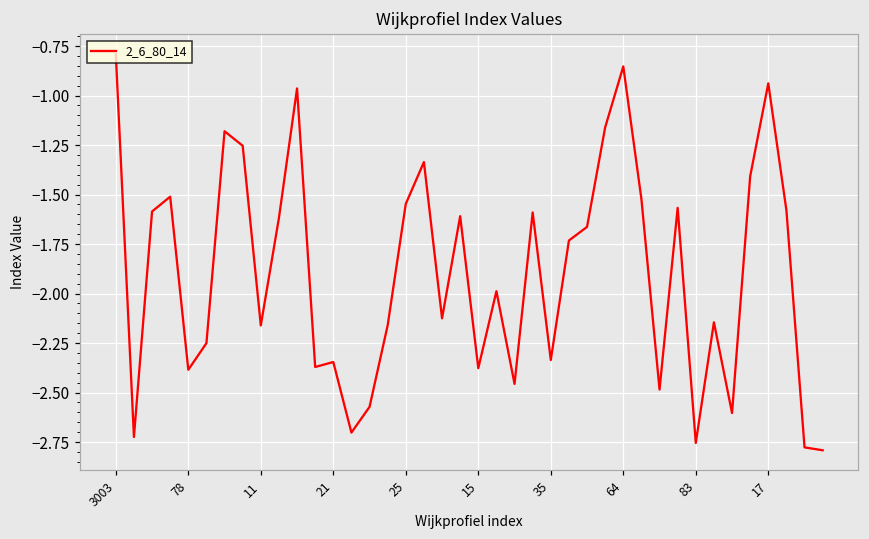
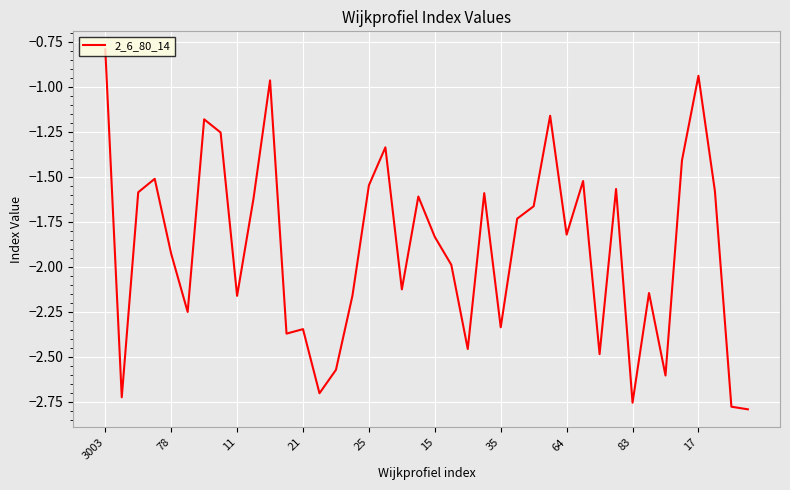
  {
-   "78": -2.38,
+   "78": -1.93,
    "11": -2.16,
    "21": -2.35,
    "25": -1.55,
-   "15": -2.38,
+   "15": -1.83,
    "35": -2.34,
-   "64": -0.85,
+   "64": -1.82,
    "83": -2.75,
    "17": -0.94
  }
